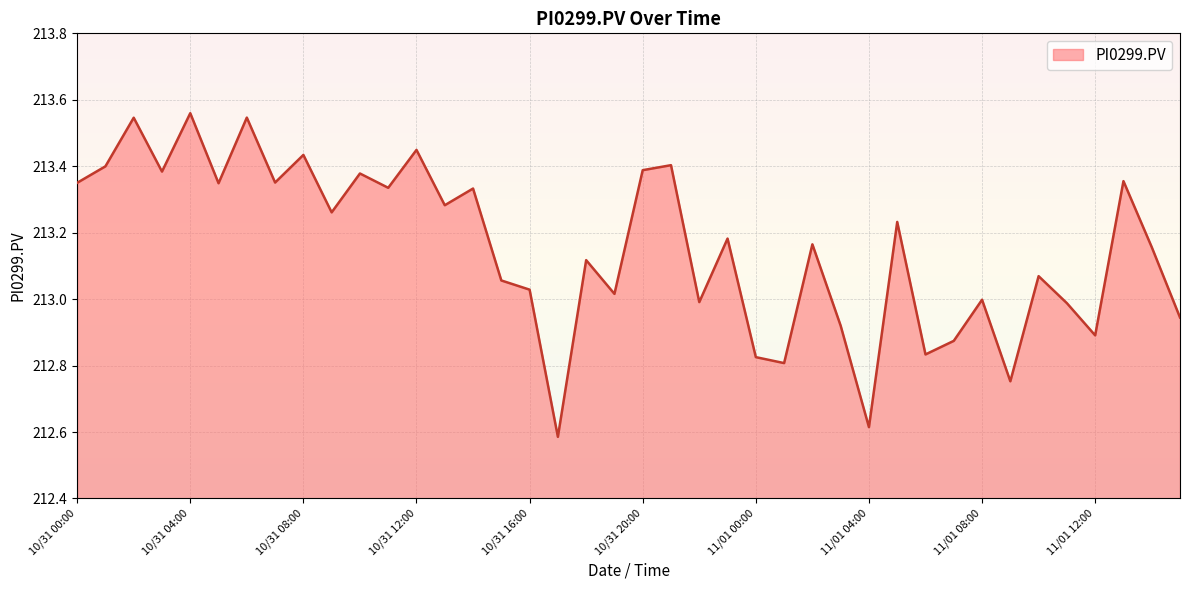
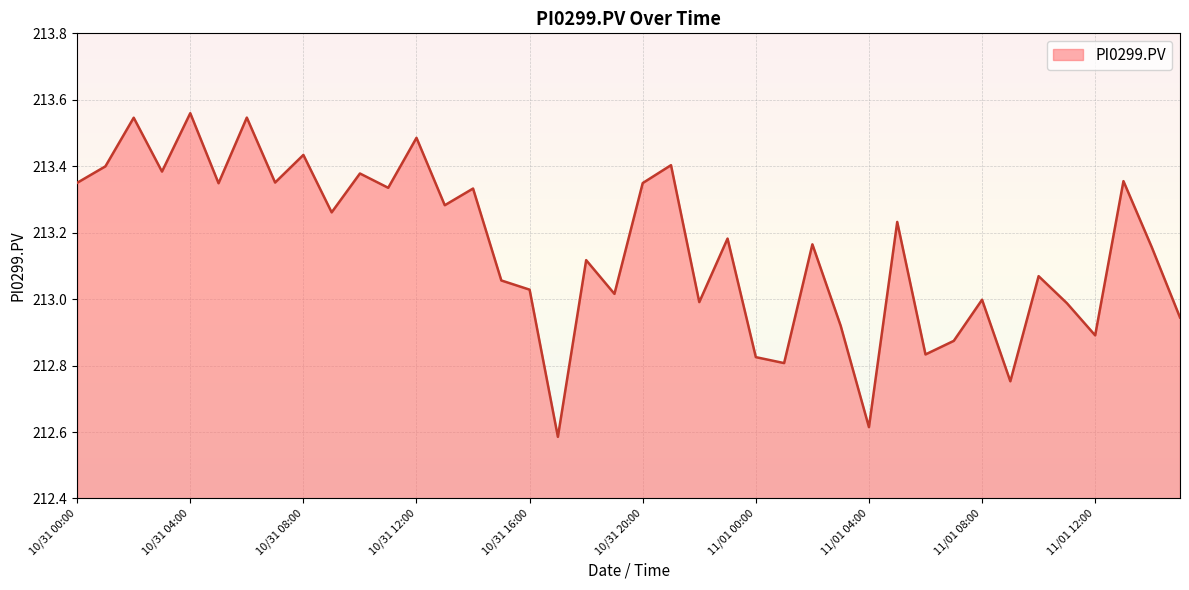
  {
    "10/31 00:00": 213.35,
    "10/31 04:00": 213.56,
    "10/31 08:00": 213.43,
-   "10/31 12:00": 213.45,
+   "10/31 12:00": 213.49,
    "10/31 16:00": 213.03,
-   "10/31 20:00": 213.39,
+   "10/31 20:00": 213.35,
    "11/01 00:00": 212.83,
    "11/01 04:00": 212.61,
    "11/01 08:00": 213.00,
    "11/01 12:00": 212.89
  }
